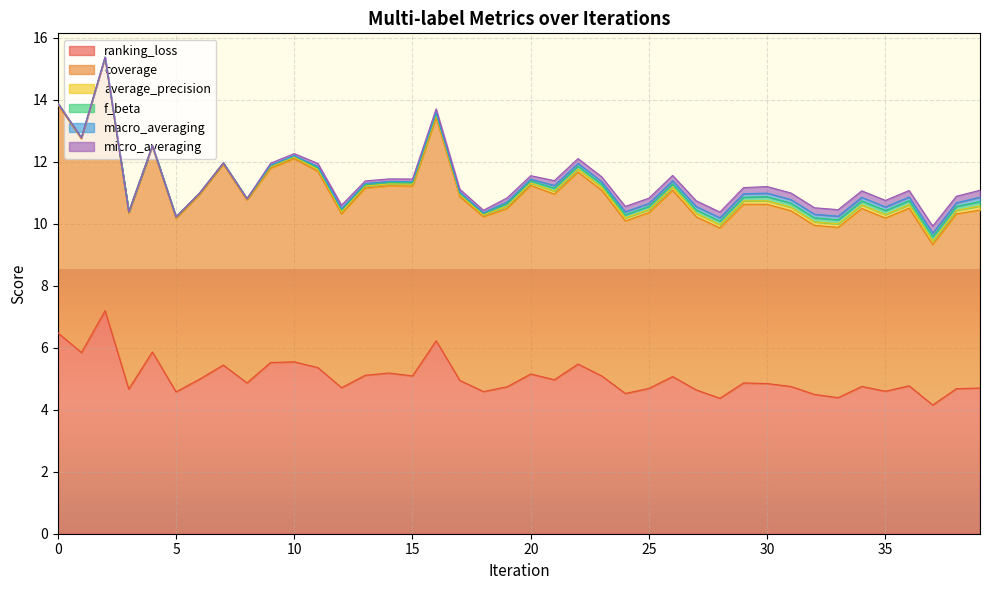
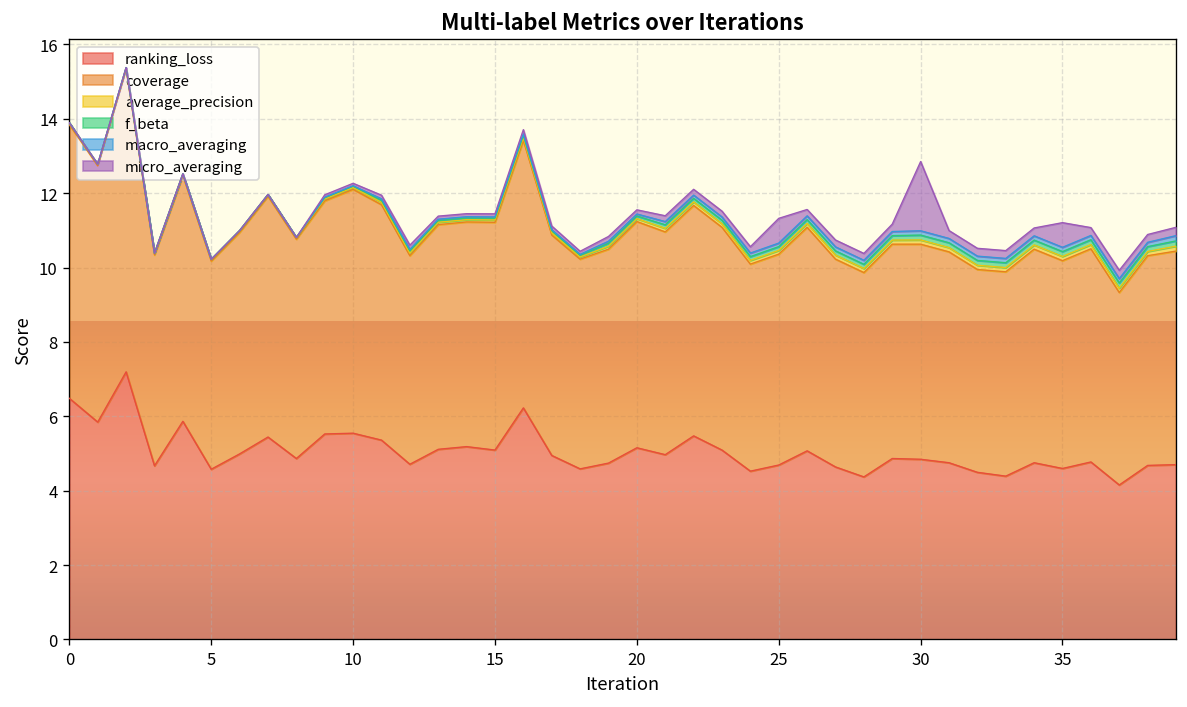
  {
    "average_precision": {
      "25": 0.1,
      "30": 0.1,
      "35": 0.1
    },
    "f_beta": {
      "25": 0.1,
      "30": 0.1,
      "35": 0.1
    },
    "macro_averaging": {
      "25": 0.1,
      "30": 0.1,
      "35": 0.1
    },
    "micro_averaging": {
      "15": 0.1,
      "20": 0.1,
-     "25": 0.2,
-     "30": 0.2,
-     "35": 0.2
+     "25": 0.7,
+     "30": 1.9,
+     "35": 0.7
    }
  }
